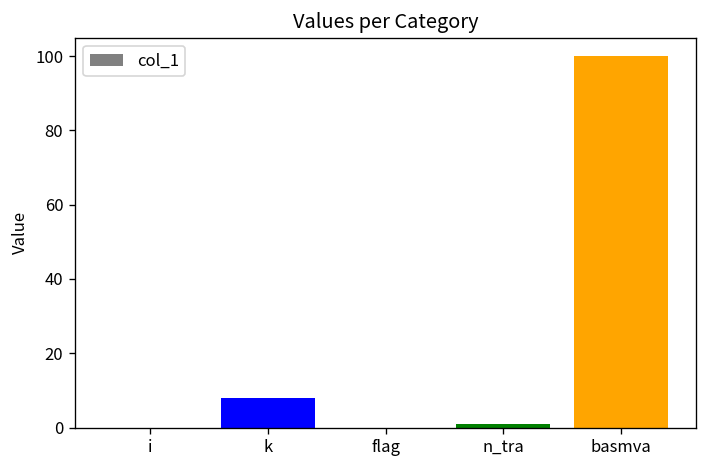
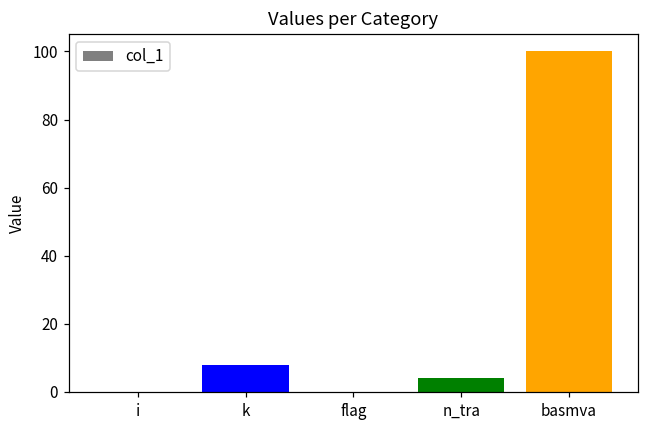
  {
    "i": 0,
    "k": 8,
    "flag": 0,
-   "n_tra": 1,
+   "n_tra": 4,
    "basmva": 100
  }
